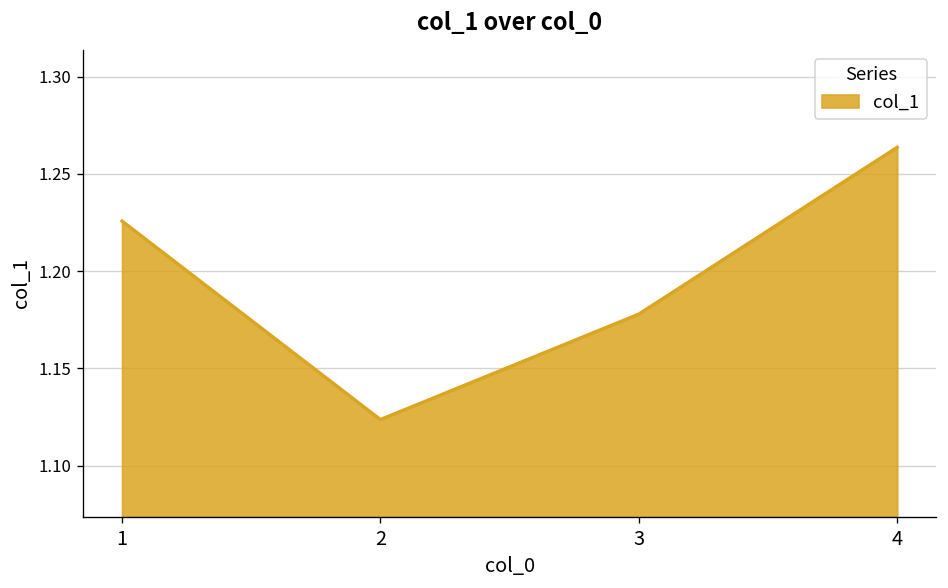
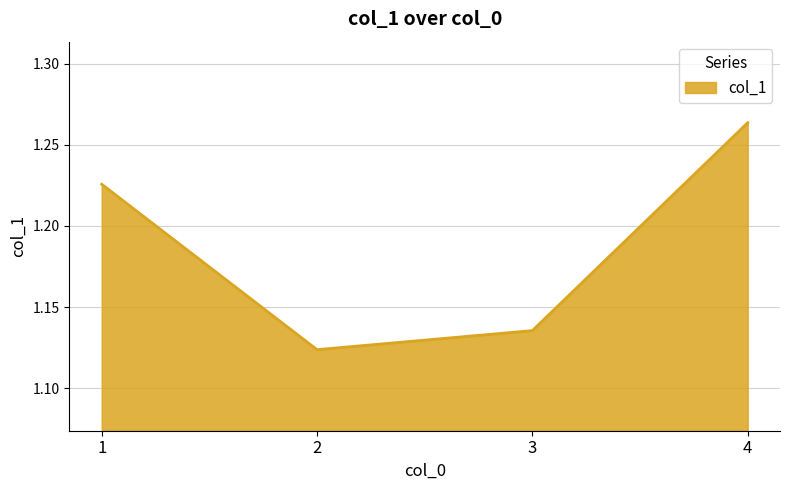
  {
    "1": 1.226,
    "2": 1.124,
-   "3": 1.178,
+   "3": 1.135,
    "4": 1.264
  }
